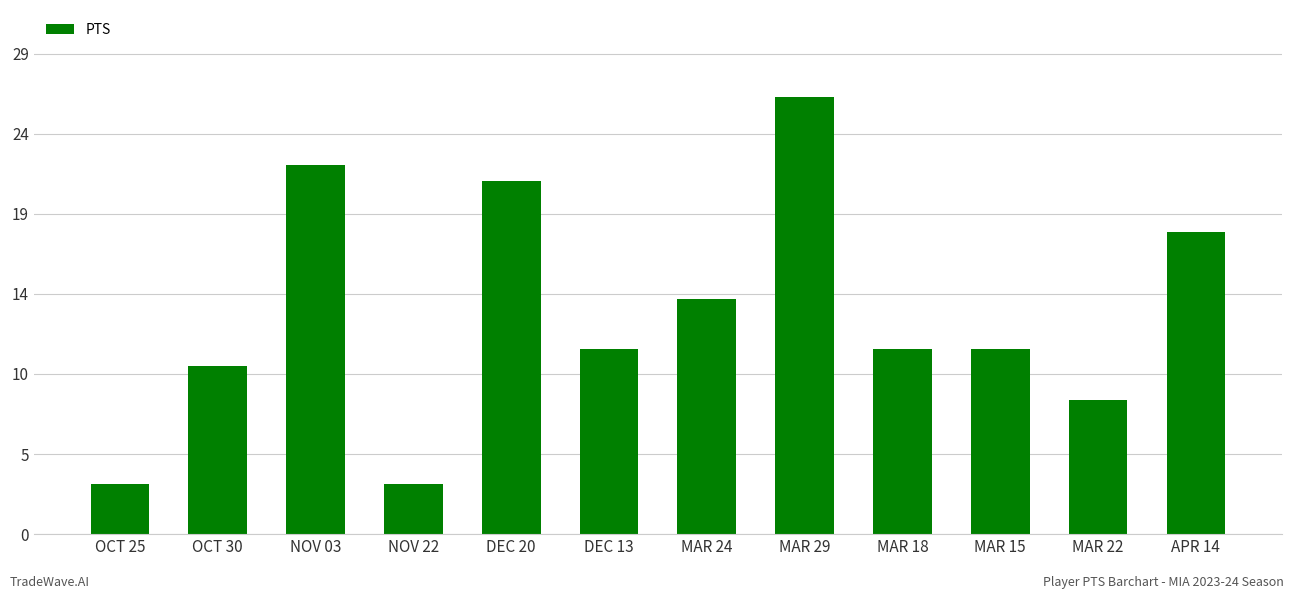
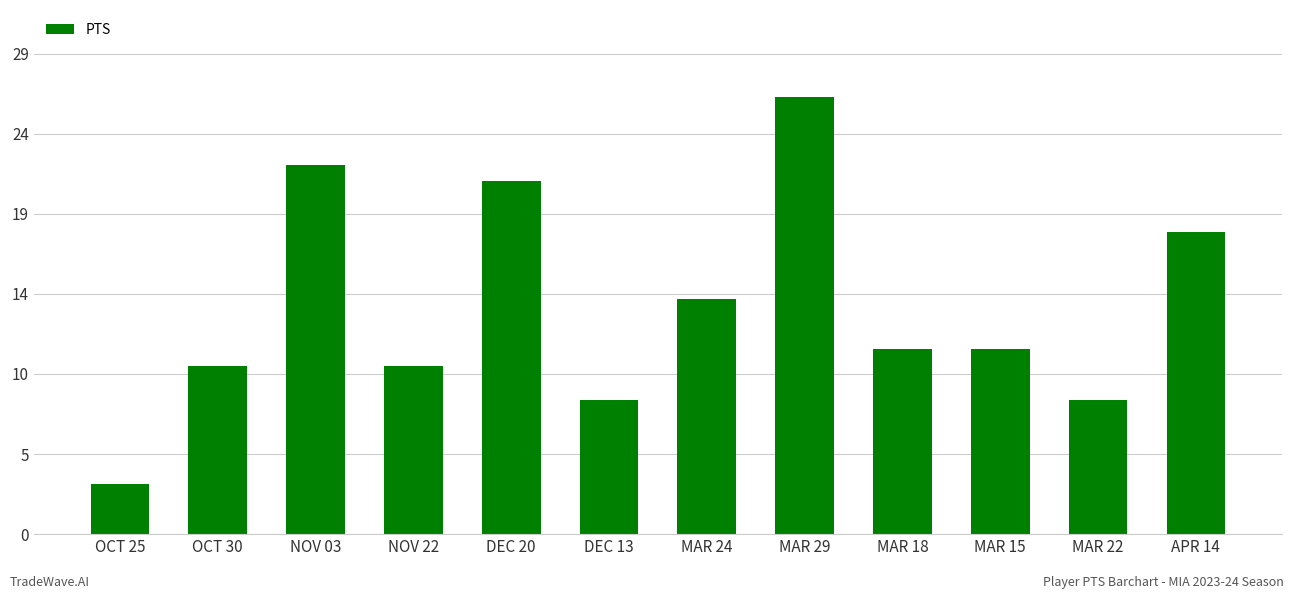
  {
    "OCT 25": 3,
    "OCT 30": 10,
    "NOV 03": 22,
-   "NOV 22": 3,
+   "NOV 22": 10,
    "DEC 20": 21,
-   "DEC 13": 11,
+   "DEC 13": 8,
    "MAR 24": 14,
    "MAR 29": 26,
    "MAR 18": 11,
    "MAR 15": 11,
    "MAR 22": 8,
    "APR 14": 18
  }
